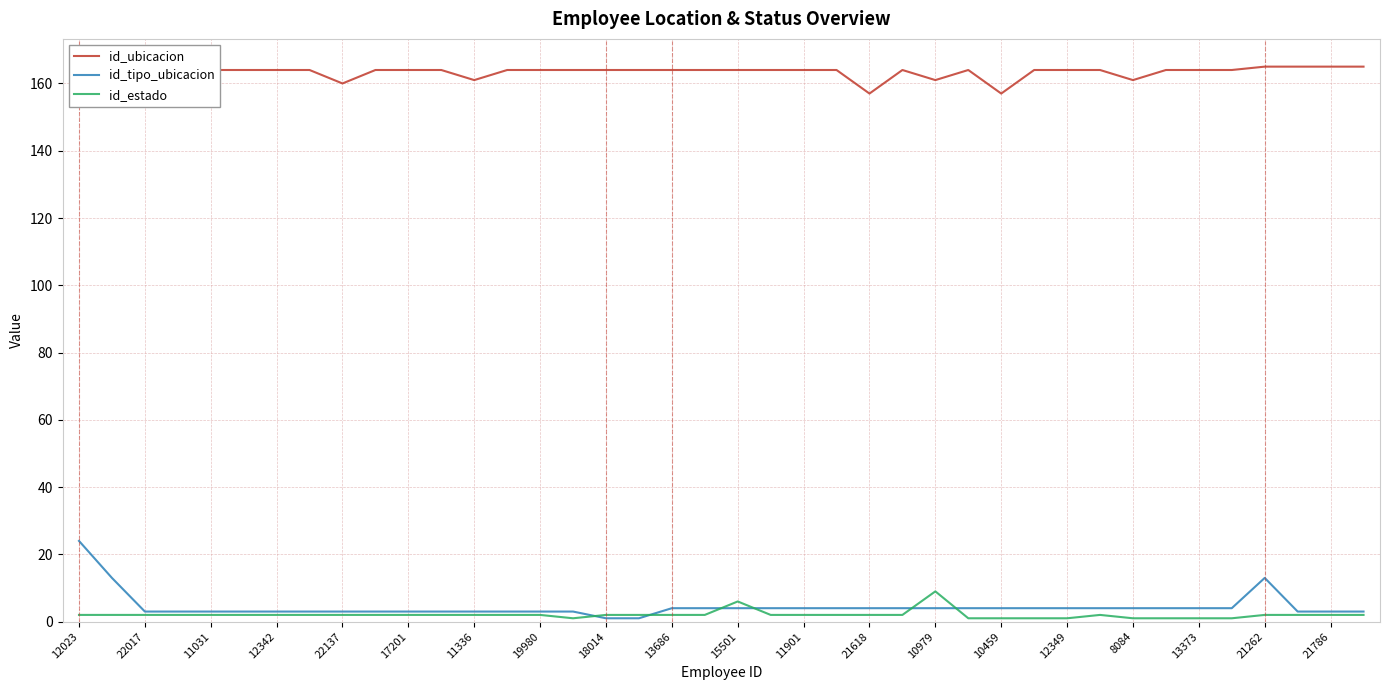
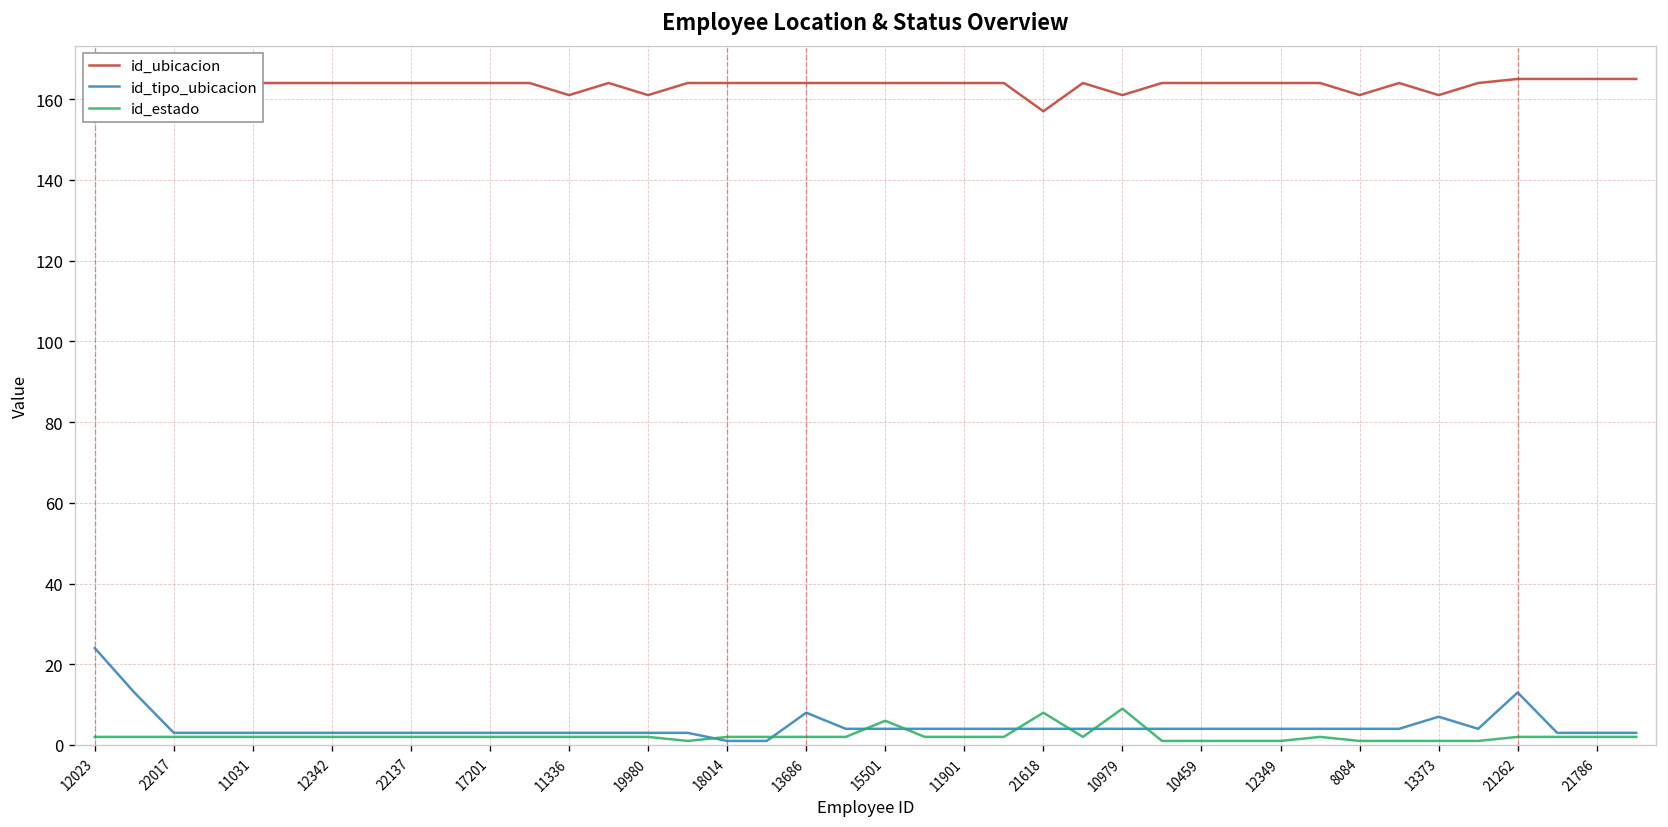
  {
    "id_ubicacion": {
      "12342": 164,
-     "22137": 160,
+     "22137": 164,
      "17201": 164,
      "11336": 161,
-     "19980": 164,
+     "19980": 161,
      "18014": 164,
      "13686": 164,
      "15501": 164,
      "11901": 164,
      "21618": 157,
      "10979": 161,
-     "10459": 157,
+     "10459": 164,
      "12349": 164,
      "8084": 161,
-     "13373": 164,
+     "13373": 161,
      "21262": 165,
      "21786": 165
    },
    "id_tipo_ubicacion": {
      "12023": 24,
      "22017": 3,
      "11031": 3,
      "12342": 3,
      "22137": 3,
      "17201": 3,
      "11336": 3,
      "19980": 3,
      "18014": 1,
-     "13686": 4,
+     "13686": 8,
      "15501": 4,
      "11901": 4,
      "21618": 4,
      "10979": 4,
      "10459": 4,
      "12349": 4,
      "8084": 4,
-     "13373": 4,
+     "13373": 7,
      "21262": 13,
      "21786": 3
    },
    "id_estado": {
      "12023": 2,
      "22017": 2,
      "11031": 2,
      "12342": 2,
      "22137": 2,
      "17201": 2,
      "11336": 2,
      "19980": 2,
      "18014": 2,
      "13686": 2,
      "15501": 6,
      "11901": 2,
-     "21618": 2,
+     "21618": 8,
      "10979": 9,
      "10459": 1,
      "12349": 1,
      "8084": 1,
      "13373": 1,
      "21262": 2,
      "21786": 2
    }
  }
